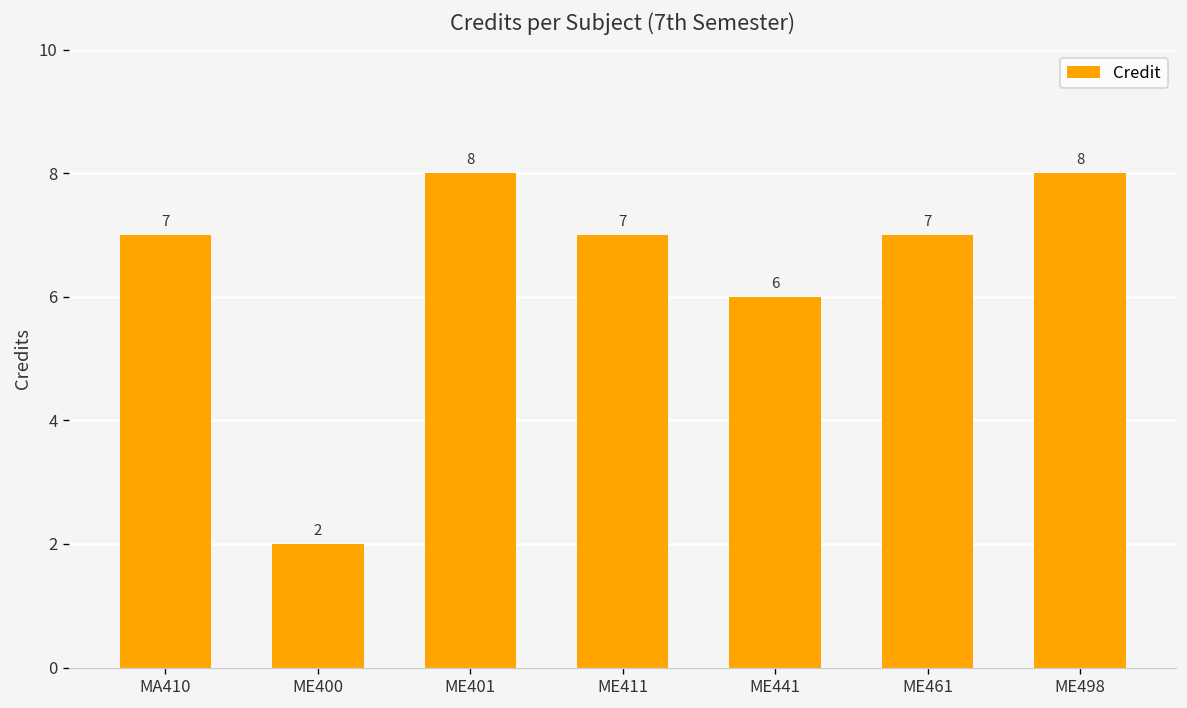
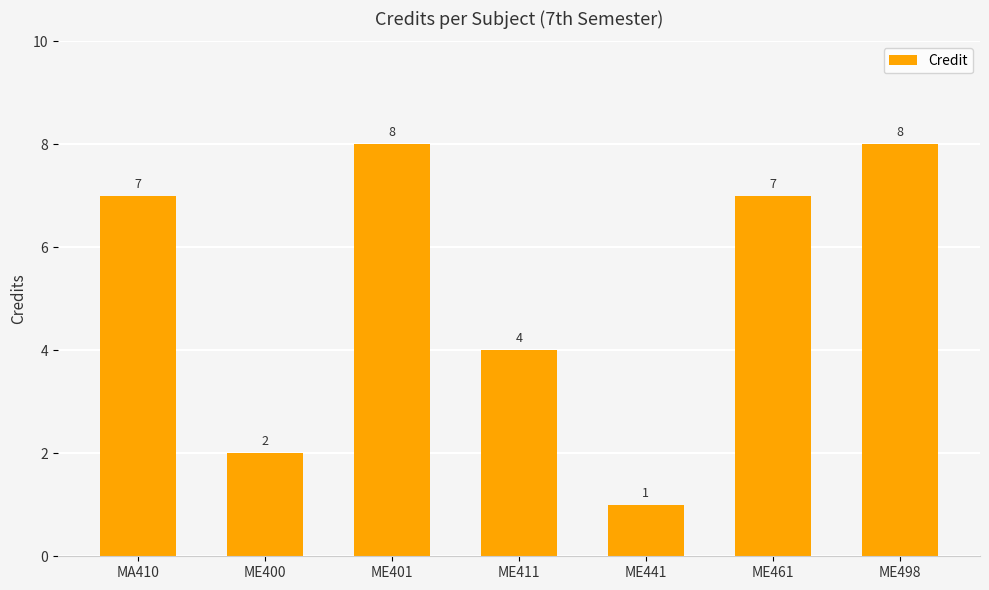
  {
    "MA410": 7,
    "ME400": 2,
    "ME401": 8,
-   "ME411": 7,
-   "ME441": 6,
+   "ME411": 4,
+   "ME441": 1,
    "ME461": 7,
    "ME498": 8
  }
